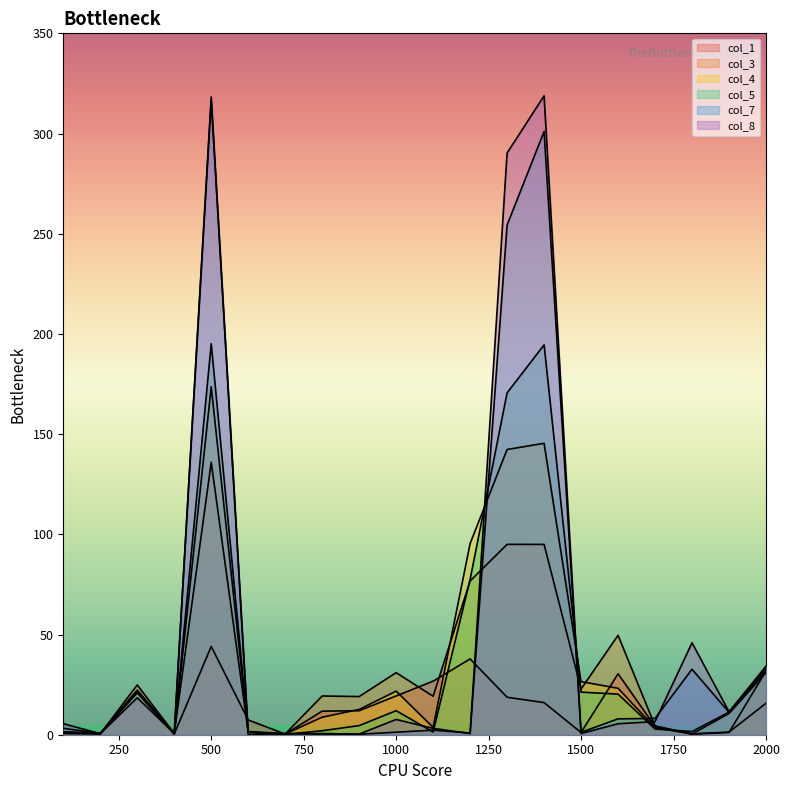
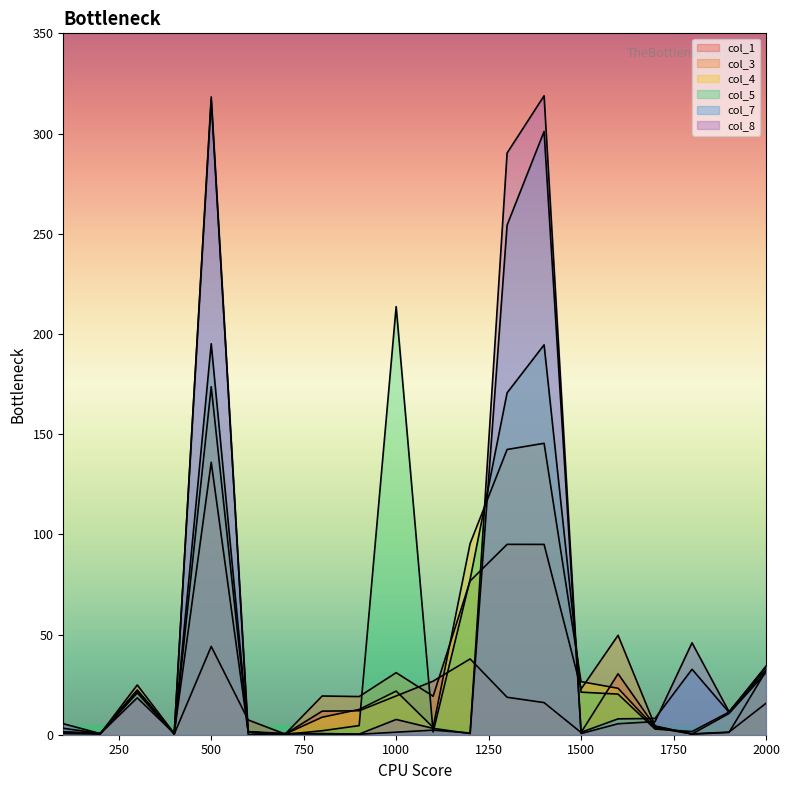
  {
    "col_5": {
      "500": 195,
-     "1000": 12,
+     "1000": 214,
      "1500": 21
    },
    "col_7": {
      "500": 317
    },
    "col_8": {
      "500": 318,
      "1000": 8
    }
  }
